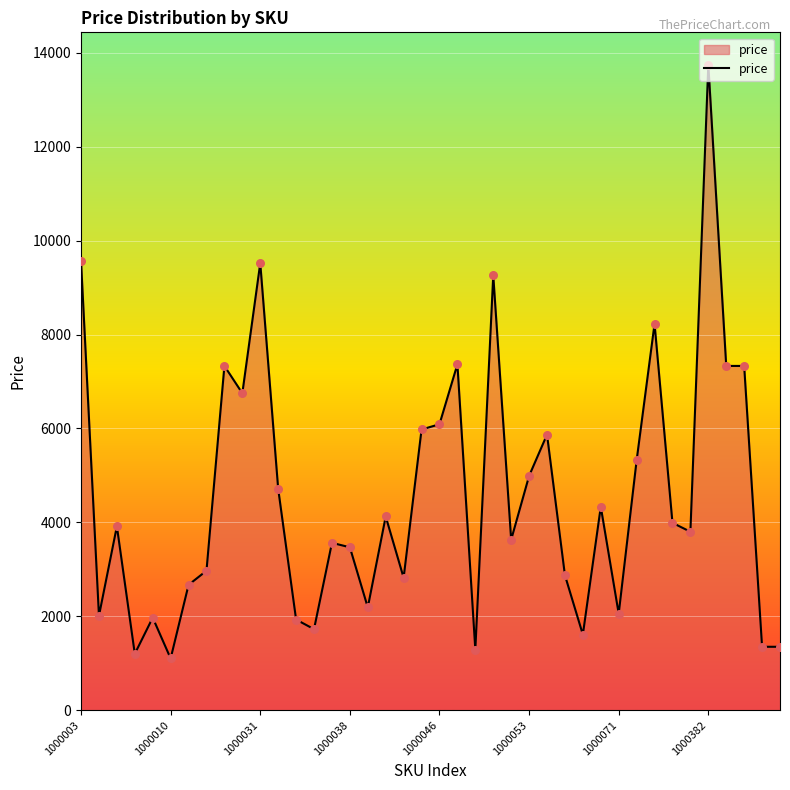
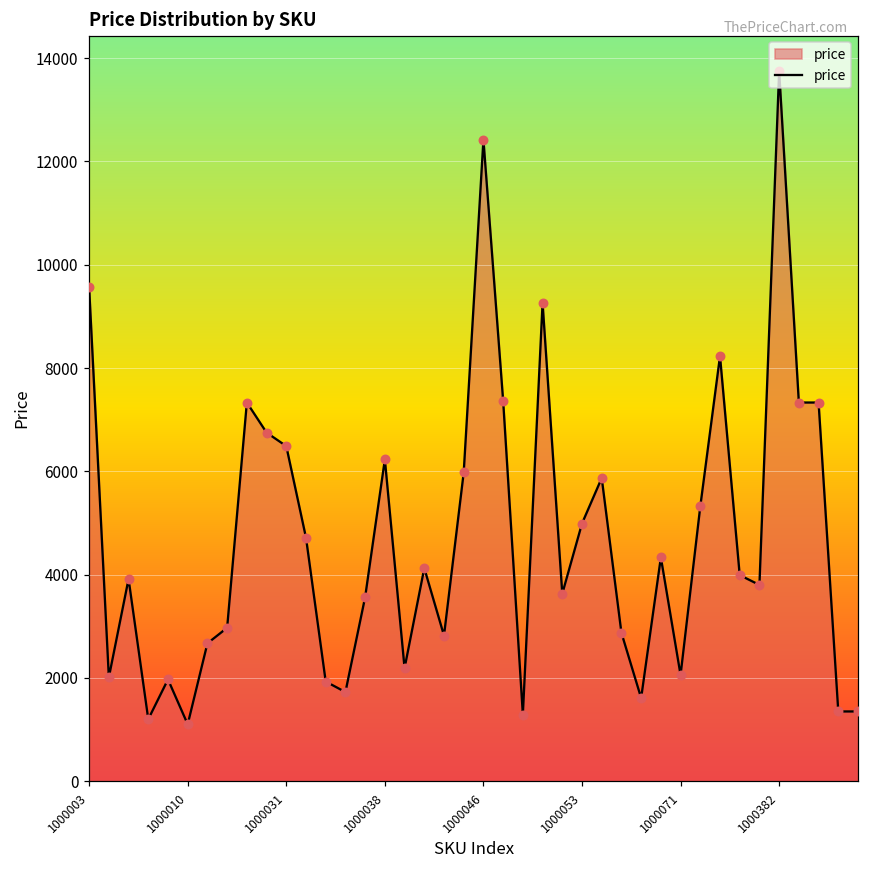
  {
    "1000003": 9600,
    "1000010": 1100,
-   "1000031": 9500,
-   "1000038": 3500,
-   "1000046": 6100,
+   "1000031": 6500,
+   "1000038": 6200,
+   "1000046": 12400,
    "1000053": 5000,
    "1000071": 2100
  }
